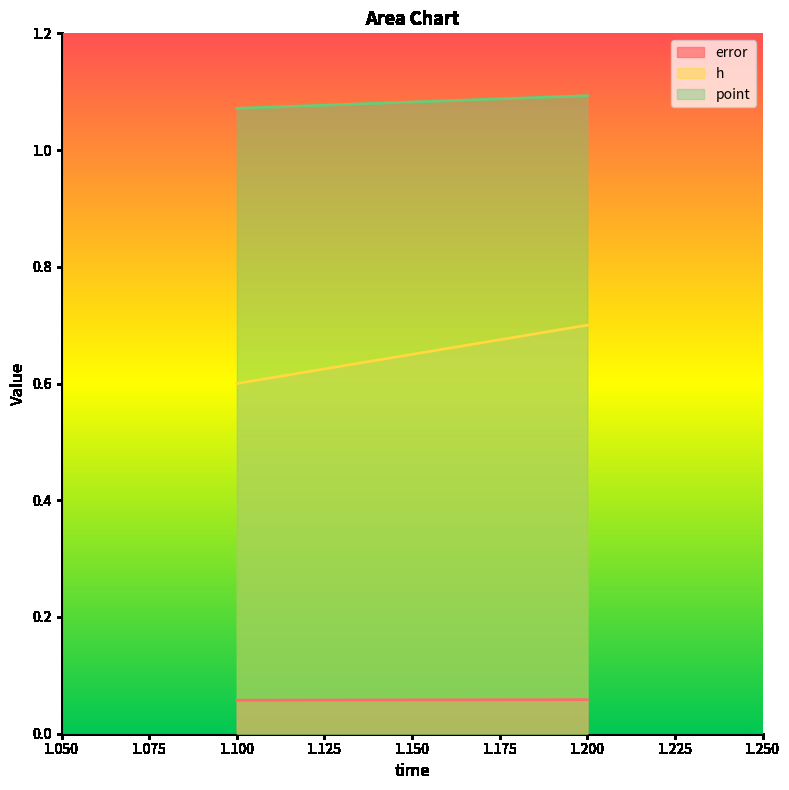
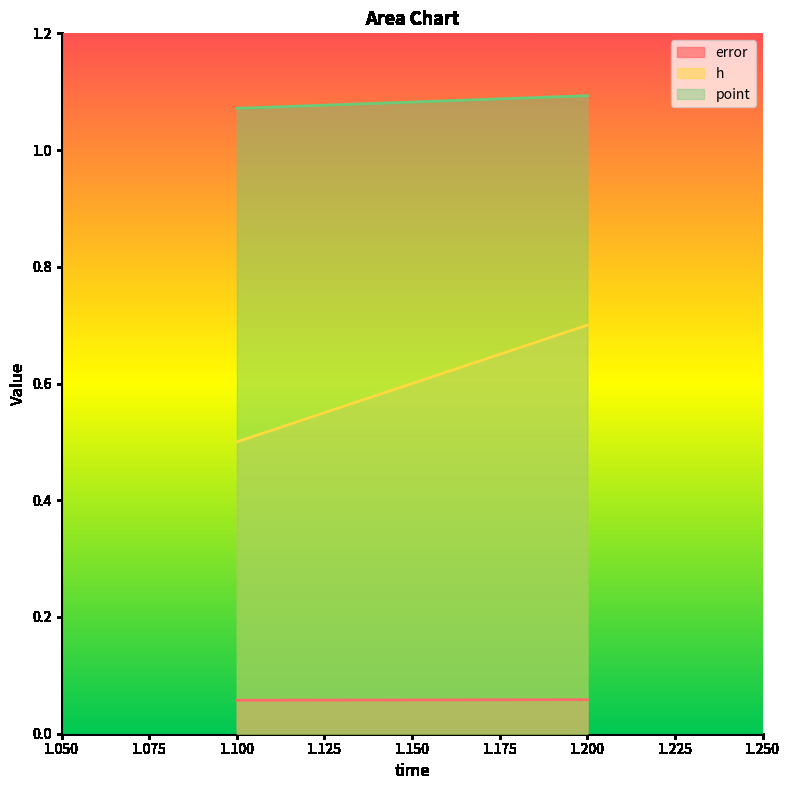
  {
    "error": {
      "1.100": 0.06,
      "1.200": 0.06
    },
    "h": {
-     "1.100": 0.6,
+     "1.100": 0.5,
      "1.200": 0.7
    },
    "point": {
      "1.100": 1.07,
      "1.200": 1.09
    }
  }
